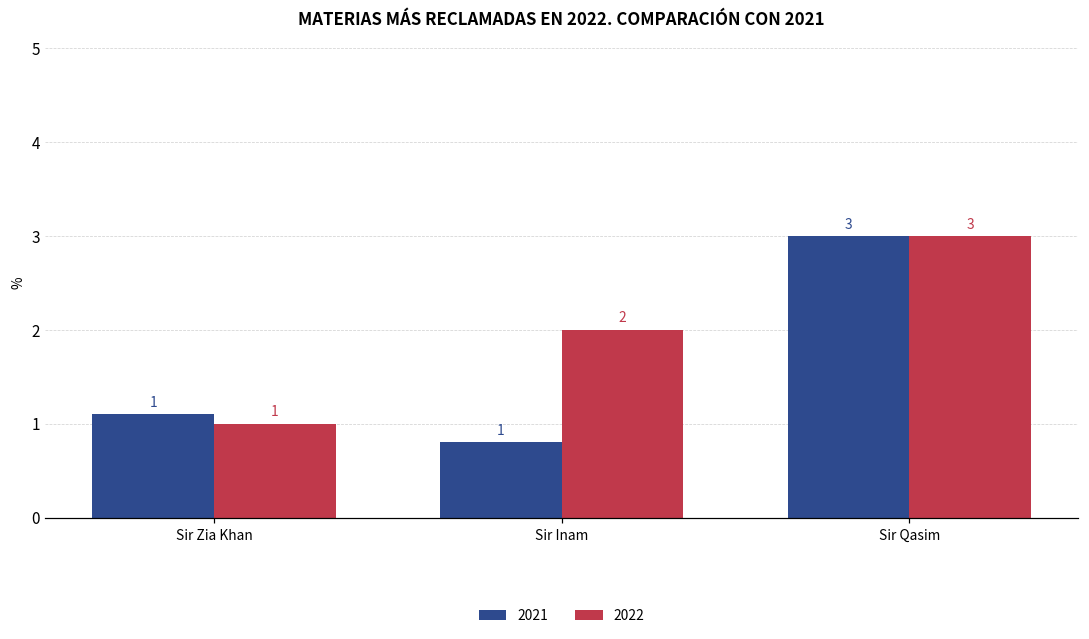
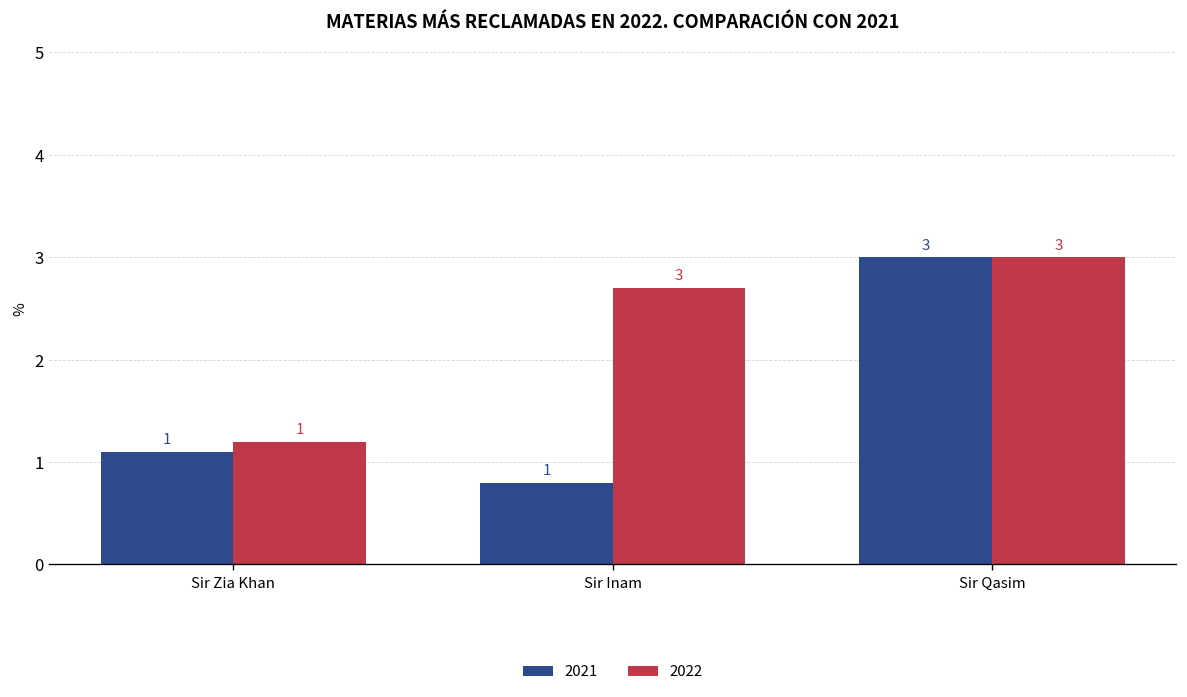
  {
    "2021": {
      "Sir Zia Khan": 1,
      "Sir Inam": 1,
      "Sir Qasim": 3
    },
    "2022": {
-     "Sir Zia Khan": 1.0,
-     "Sir Inam": 2,
+     "Sir Zia Khan": 1.2,
+     "Sir Inam": 3,
      "Sir Qasim": 3
    }
  }
